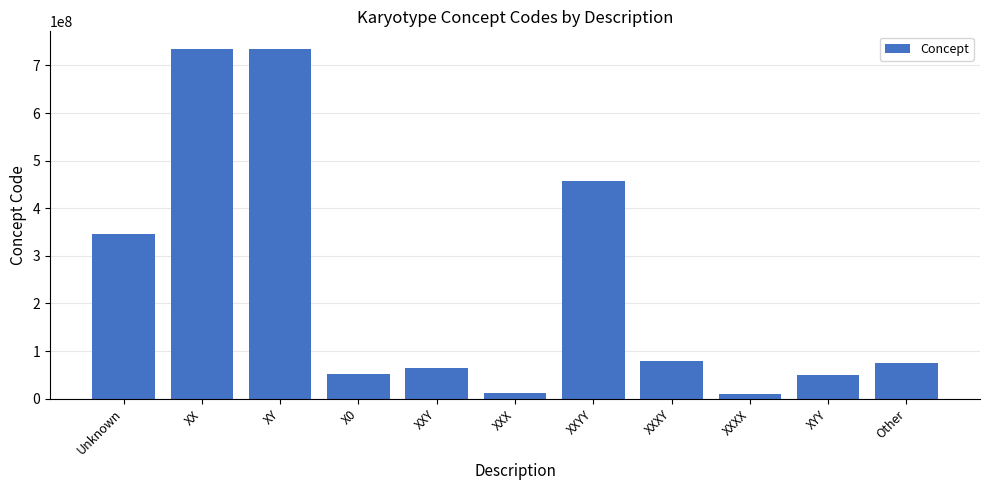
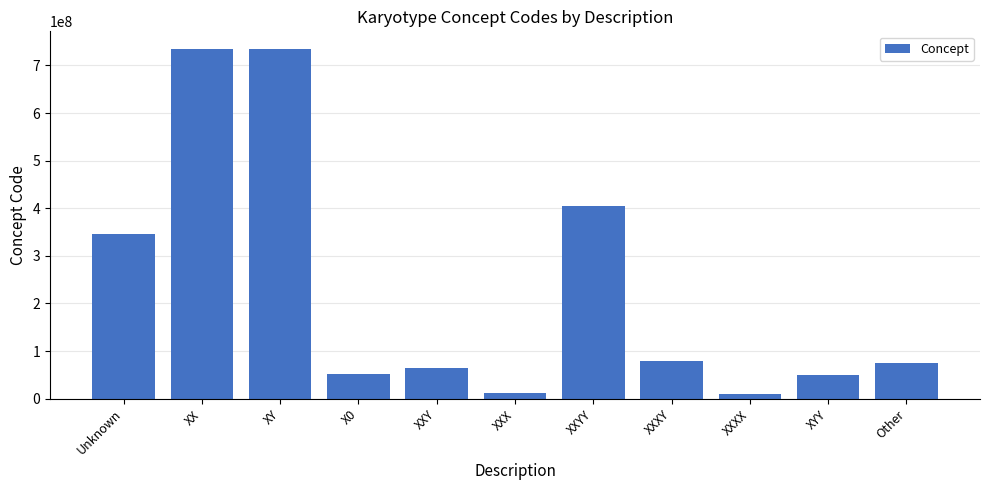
  {
    "Unknown": 350000000,
    "XX": 730000000,
    "XY": 730000000,
    "X0": 50000000,
    "XXY": 70000000,
    "XXX": 10000000,
-   "XXYY": 460000000,
+   "XXYY": 400000000,
    "XXXY": 80000000,
    "XXXX": 10000000,
    "XYY": 50000000,
    "Other": 70000000
  }
